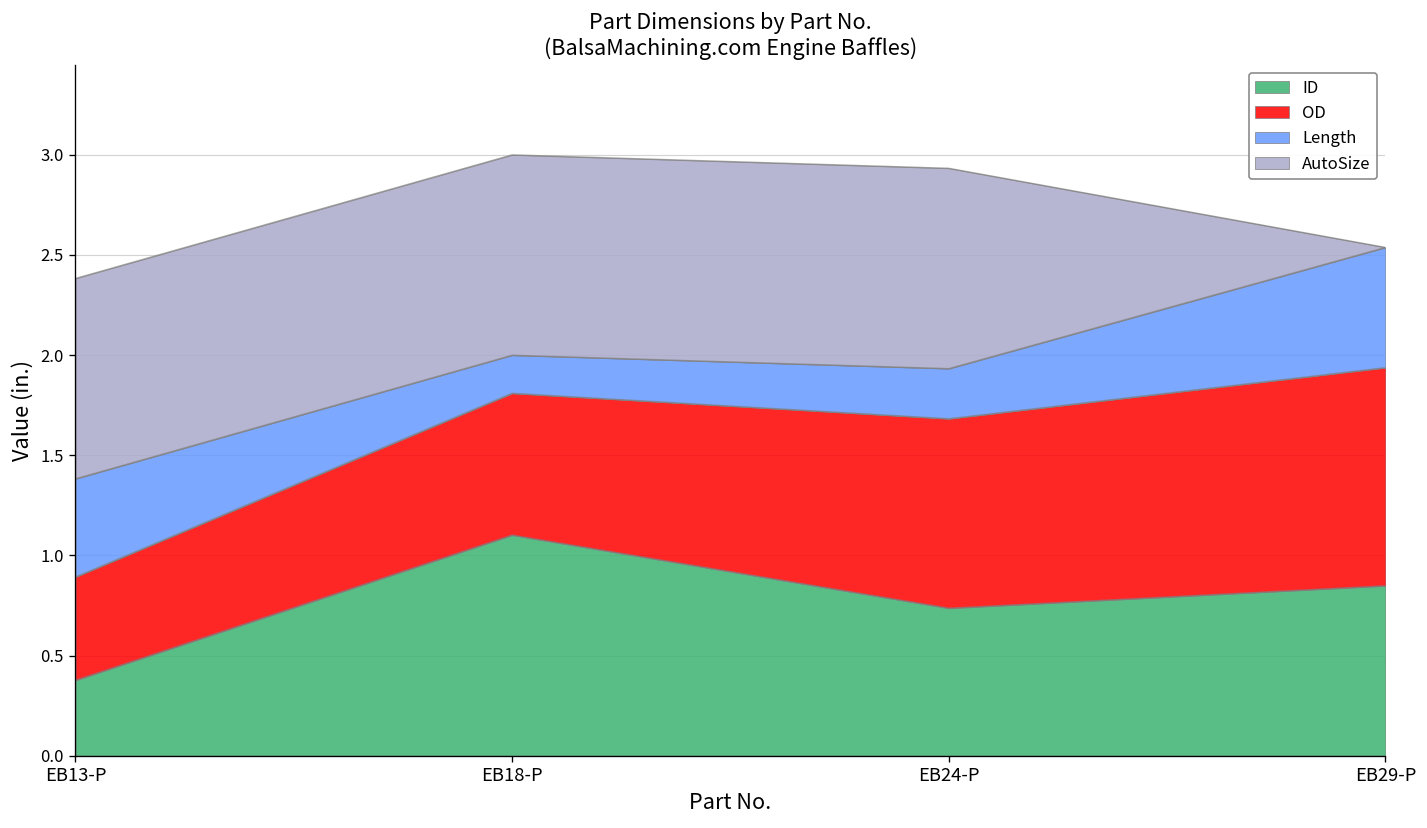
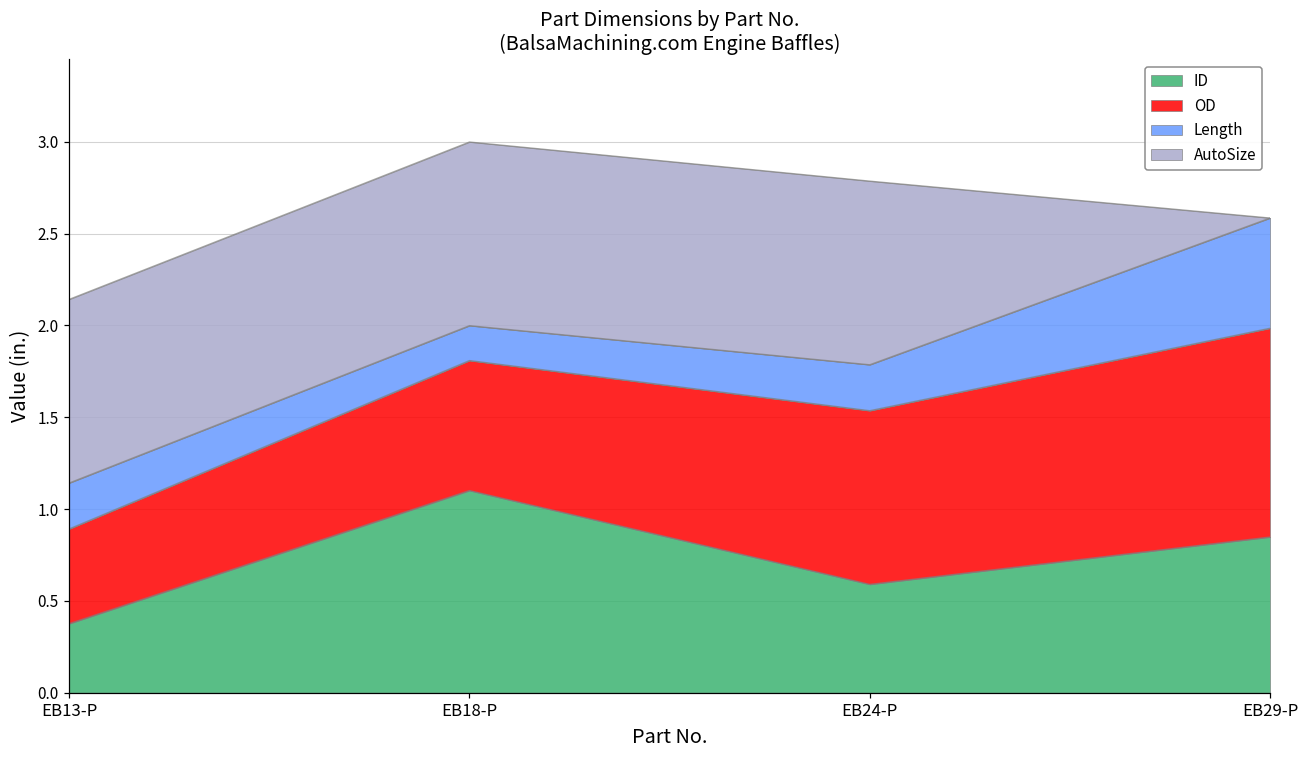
  {
    "ID": {
      "EB13-P": 0.38,
      "EB18-P": 1.10,
-     "EB24-P": 0.74,
+     "EB24-P": 0.59,
      "EB29-P": 0.85
    },
    "OD": {
      "EB13-P": 0.52,
      "EB18-P": 0.71,
      "EB24-P": 0.95,
-     "EB29-P": 1.09
+     "EB29-P": 1.14
    },
    "Length": {
-     "EB13-P": 0.49,
+     "EB13-P": 0.25,
      "EB18-P": 0.19,
      "EB24-P": 0.25
    },
    "AutoSize": {
      "EB13-P": 1.00,
      "EB18-P": 1.00,
      "EB24-P": 1.00
    }
  }
